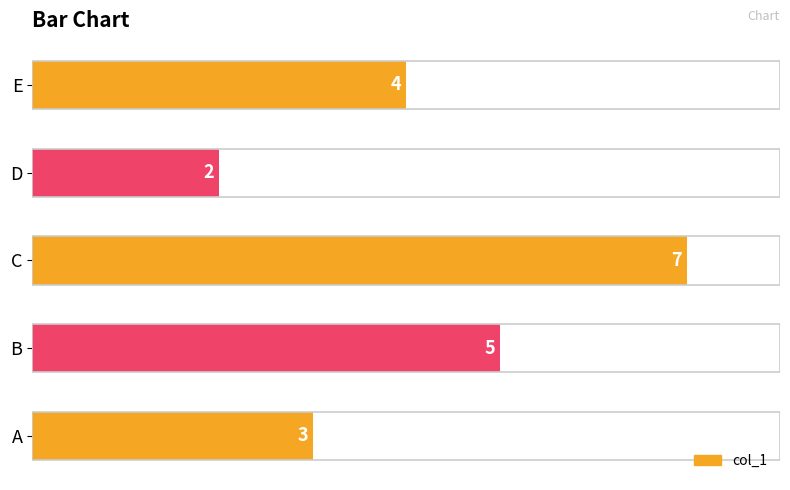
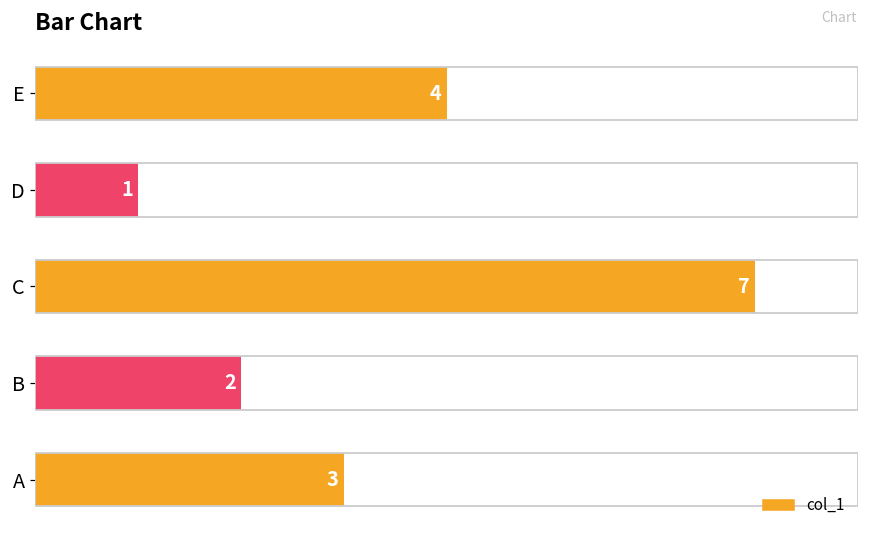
  {
    "E": 4,
-   "D": 2,
+   "D": 1,
    "C": 7,
-   "B": 5,
+   "B": 2,
    "A": 3
  }
